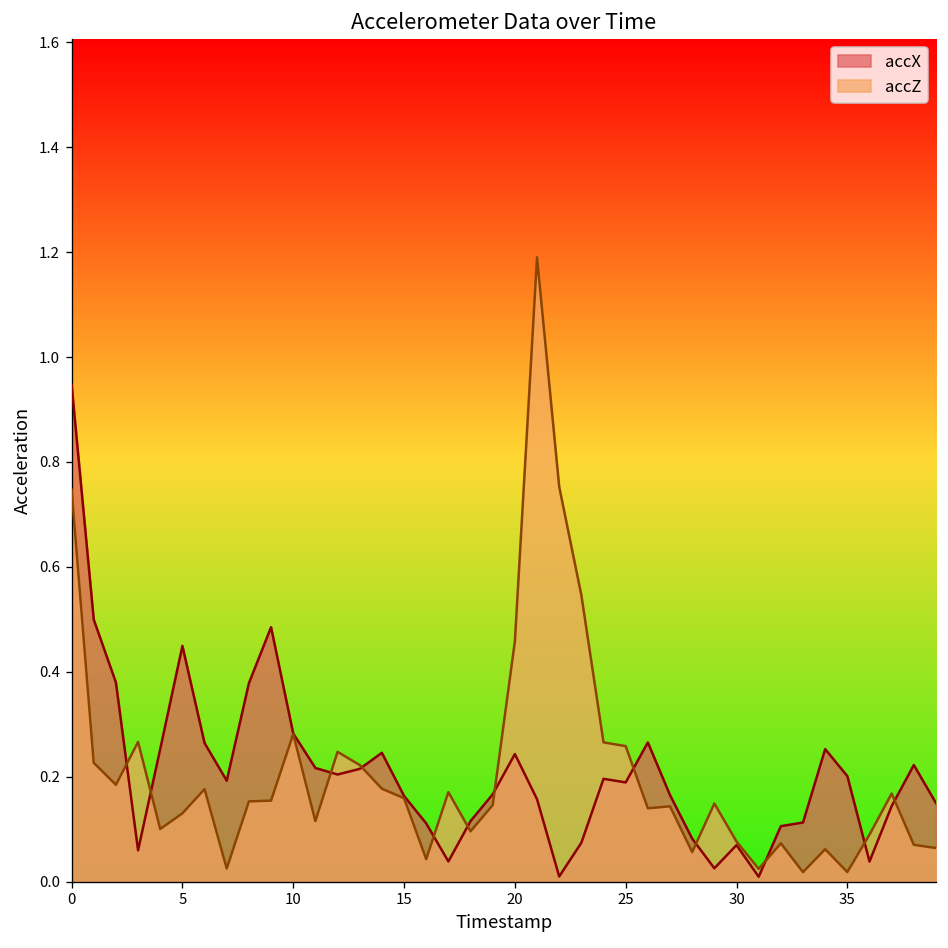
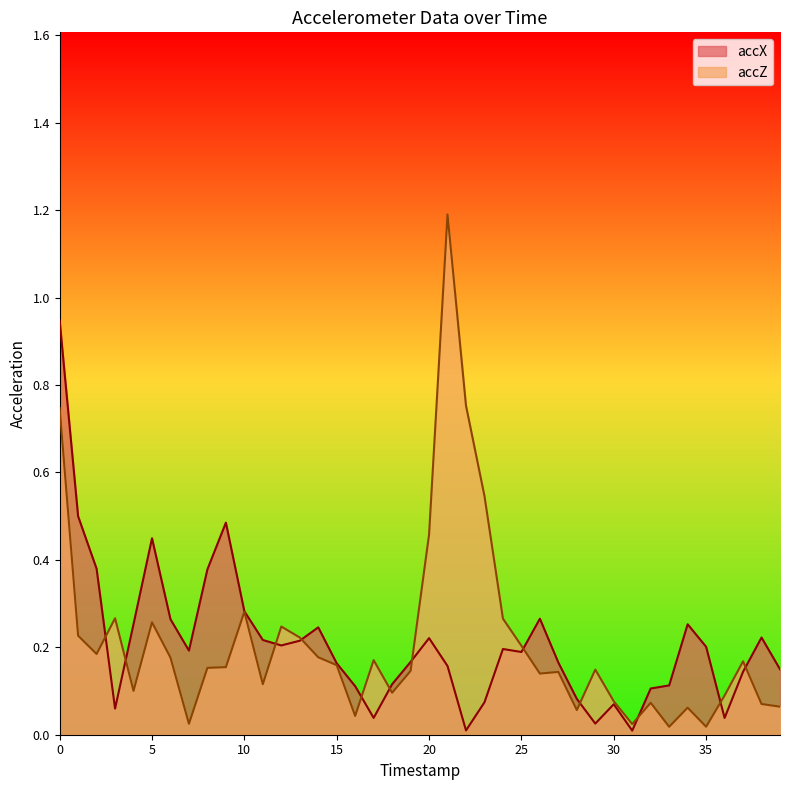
  {
    "accX": {
      "0": 0.95,
      "5": 0.45,
-     "20": 0.24,
+     "20": 0.22,
      "25": 0.19,
      "30": 0.07,
      "35": 0.20
    },
    "accZ": {
      "0": 0.75,
-     "5": 0.13,
+     "5": 0.26,
      "20": 0.46,
-     "25": 0.26,
+     "25": 0.20,
      "30": 0.08,
      "35": 0.02
    }
  }
